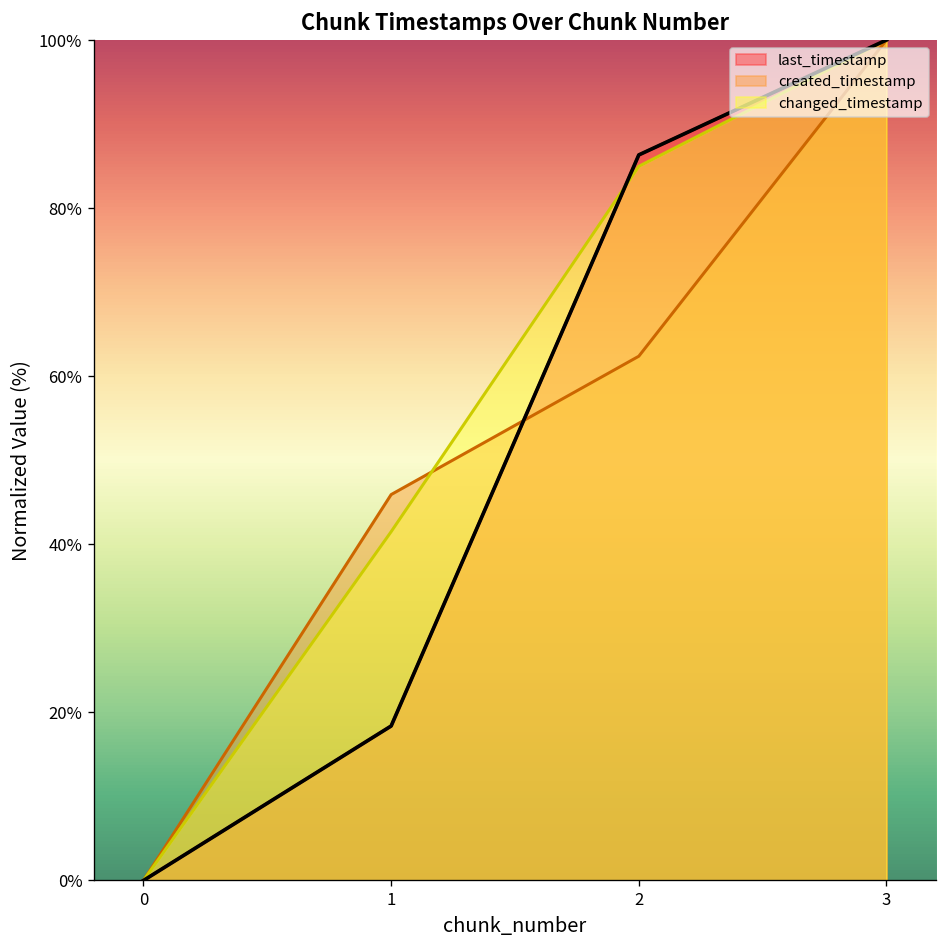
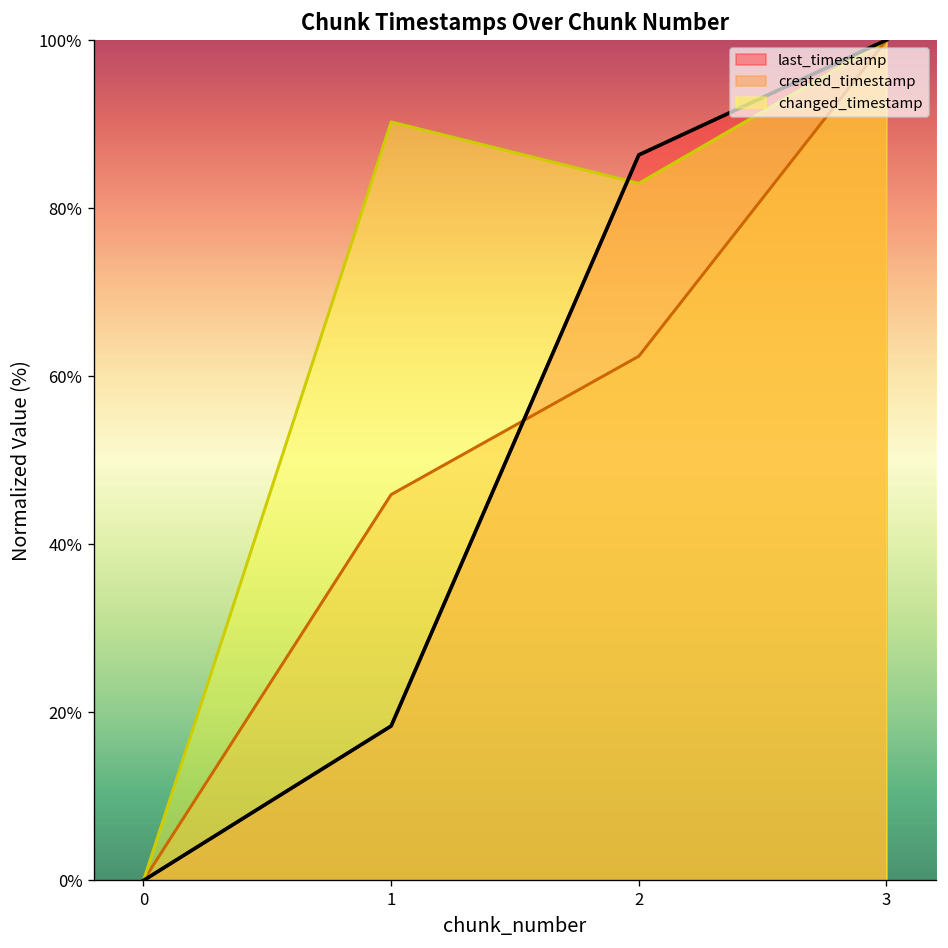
  {
    "last_timestamp": {
      "1": "18%",
      "2": "86%"
    },
    "created_timestamp": {
      "1": "46%",
      "2": "62%"
    },
    "changed_timestamp": {
-     "1": "41%",
-     "2": "85%"
+     "1": "90%",
+     "2": "83%"
    }
  }
